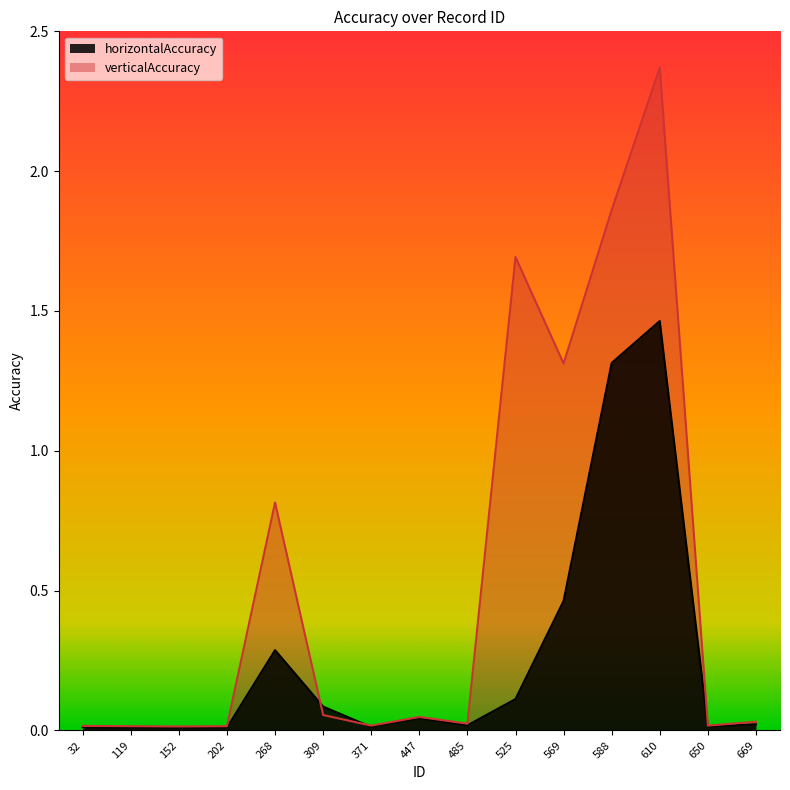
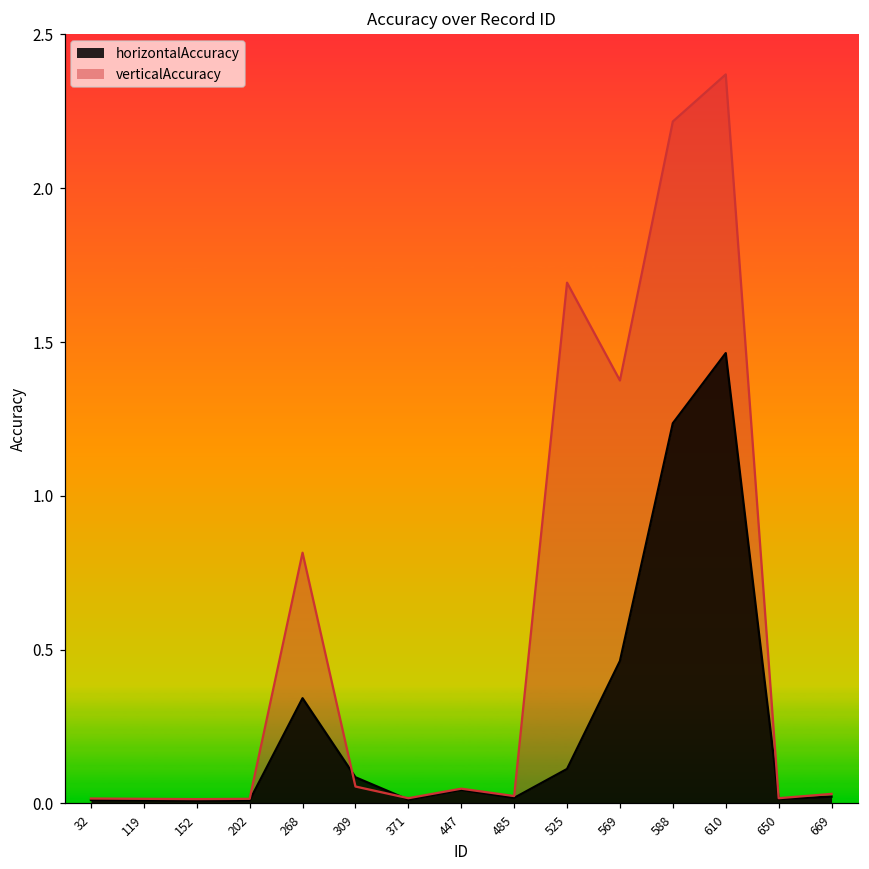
  {
    "horizontalAccuracy": {
-     "268": 0.29,
+     "268": 0.34,
      "309": 0.09,
      "525": 0.11,
      "569": 0.46,
-     "588": 1.31,
+     "588": 1.24,
      "610": 1.46
    },
    "verticalAccuracy": {
      "268": 0.82,
      "309": 0.06,
      "525": 1.69,
-     "569": 1.31,
-     "588": 1.86,
+     "569": 1.38,
+     "588": 2.22,
      "610": 2.37
    }
  }
